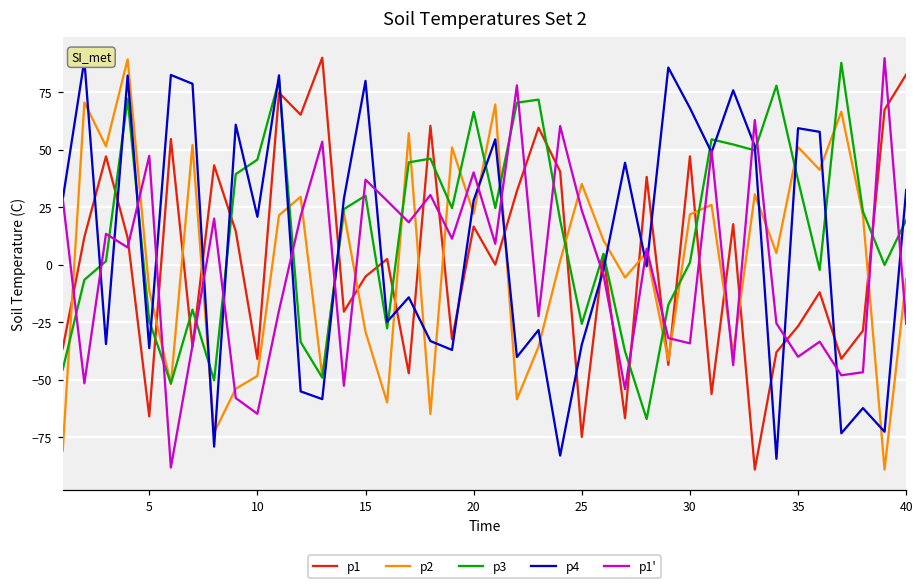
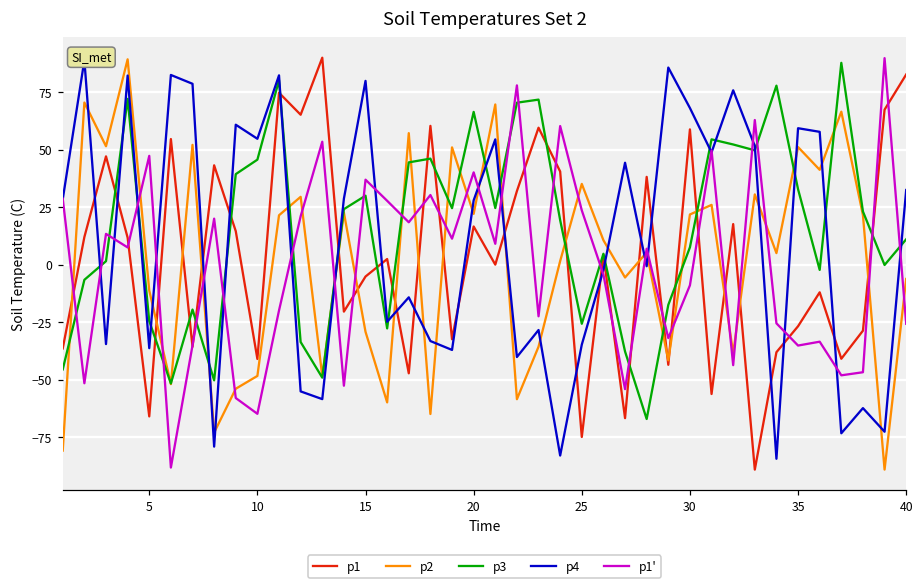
  {
    "p1": {
      "5": -66,
      "10": -41,
      "15": -5,
      "20": 17,
      "25": -75,
-     "30": 47,
+     "30": 59,
      "35": -27,
      "40": 83
    },
    "p2": {
      "5": -11,
      "10": -48,
      "15": -29,
      "20": 22,
      "25": 35,
      "30": 22,
      "35": 51,
      "40": -6
    },
    "p3": {
      "5": -24,
      "10": 46,
      "15": 30,
      "20": 66,
      "25": -26,
-     "30": 1,
-     "35": 37,
-     "40": 19
+     "30": 8,
+     "35": 33,
+     "40": 11
    },
    "p4": {
      "5": -36,
-     "10": 21,
+     "10": 55,
      "15": 80,
      "20": 28,
      "25": -35,
      "30": 68,
      "35": 59,
      "40": 32
    },
    "p1'": {
      "5": 47,
      "10": -65,
      "15": 37,
      "20": 40,
      "25": 24,
-     "30": -34,
-     "35": -40,
+     "30": -9,
+     "35": -35,
      "40": -26
    }
  }
